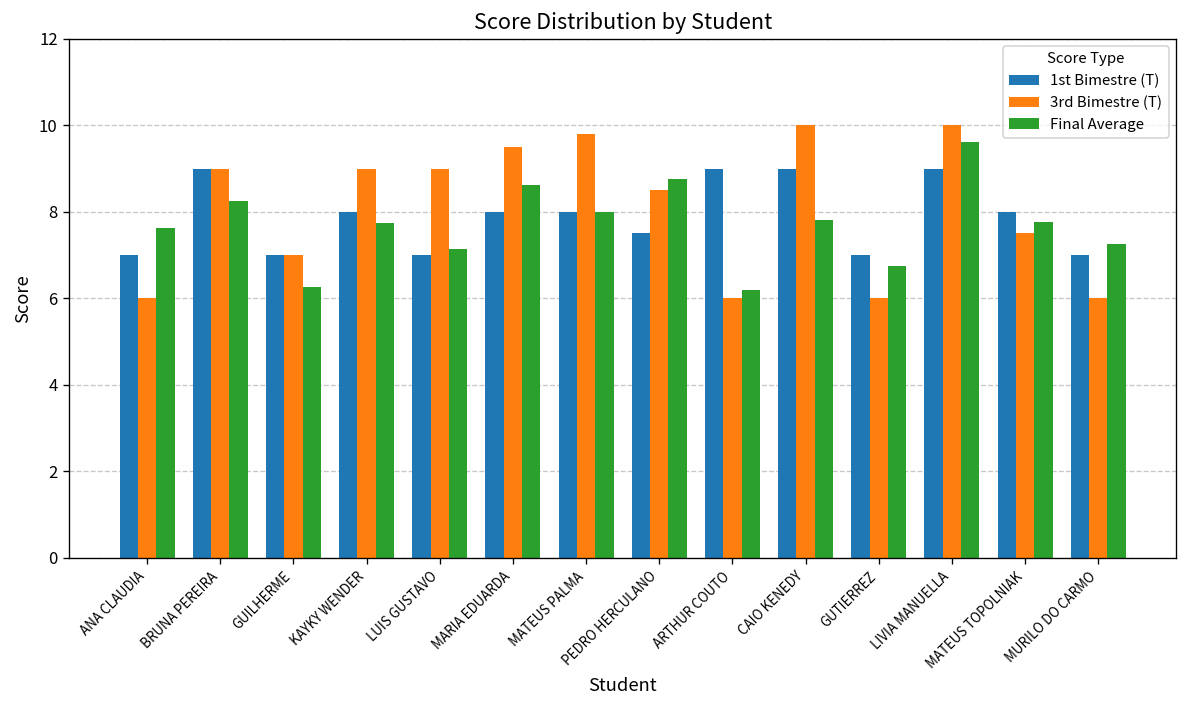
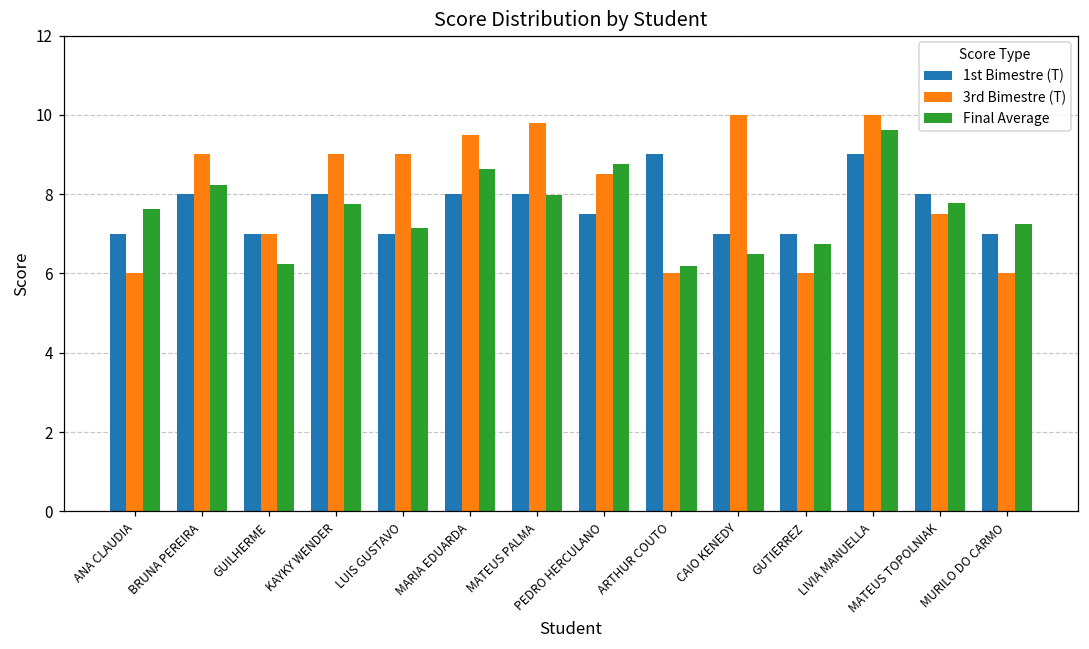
  {
    "1st Bimestre (T)": {
      "ANA CLAUDIA": 7,
-     "BRUNA PEREIRA": 9,
+     "BRUNA PEREIRA": 8,
      "GUILHERME": 7,
      "KAYKY WENDER": 8,
      "LUIS GUSTAVO": 7,
      "MARIA EDUARDA": 8,
      "MATEUS PALMA": 8,
      "PEDRO HERCULANO": 7.5,
      "ARTHUR COUTO": 9,
-     "CAIO KENEDY": 9,
+     "CAIO KENEDY": 7,
      "GUTIERREZ": 7,
      "LIVIA MANUELLA": 9,
      "MATEUS TOPOLNIAK": 8,
      "MURILO DO CARMO": 7
    },
    "3rd Bimestre (T)": {
      "ANA CLAUDIA": 6.0,
      "BRUNA PEREIRA": 9.0,
      "GUILHERME": 7.0,
      "KAYKY WENDER": 9.0,
      "LUIS GUSTAVO": 9.0,
      "MARIA EDUARDA": 9.5,
      "MATEUS PALMA": 9.8,
      "PEDRO HERCULANO": 8.5,
      "ARTHUR COUTO": 6.0,
      "CAIO KENEDY": 10.0,
      "GUTIERREZ": 6.0,
      "LIVIA MANUELLA": 10.0,
      "MATEUS TOPOLNIAK": 7.5,
      "MURILO DO CARMO": 6.0
    },
    "Final Average": {
      "ANA CLAUDIA": 7.6,
      "BRUNA PEREIRA": 8.2,
      "GUILHERME": 6.3,
      "KAYKY WENDER": 7.8,
      "LUIS GUSTAVO": 7.2,
      "MARIA EDUARDA": 8.6,
      "MATEUS PALMA": 8.0,
      "PEDRO HERCULANO": 8.8,
      "ARTHUR COUTO": 6.2,
-     "CAIO KENEDY": 7.8,
+     "CAIO KENEDY": 6.5,
      "GUTIERREZ": 6.8,
      "LIVIA MANUELLA": 9.6,
      "MATEUS TOPOLNIAK": 7.8,
      "MURILO DO CARMO": 7.3
    }
  }
